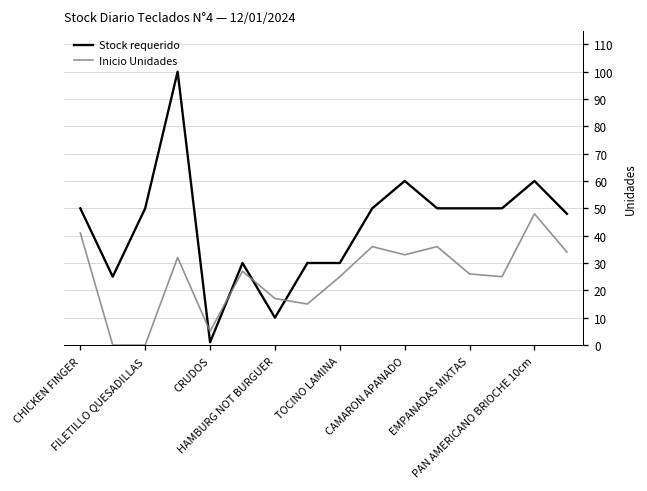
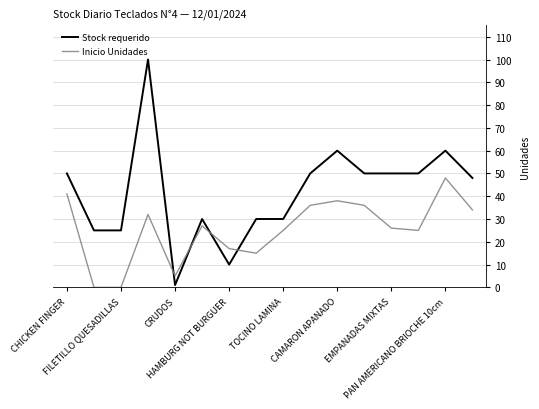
  {
    "Stock requerido": {
      "CHICKEN FINGER": 50,
-     "FILETILLO QUESADILLAS": 50,
+     "FILETILLO QUESADILLAS": 25,
      "CRUDOS": 1,
      "HAMBURG NOT BURGUER": 10,
      "TOCINO LAMINA": 30,
      "CAMARON APANADO": 60,
      "EMPANADAS MIXTAS": 50,
      "PAN AMERICANO BRIOCHE 10cm": 60
    },
    "Inicio Unidades": {
      "CHICKEN FINGER": 41,
      "FILETILLO QUESADILLAS": 0,
      "CRUDOS": 5,
      "HAMBURG NOT BURGUER": 17,
      "TOCINO LAMINA": 25,
-     "CAMARON APANADO": 33,
+     "CAMARON APANADO": 38,
      "EMPANADAS MIXTAS": 26,
      "PAN AMERICANO BRIOCHE 10cm": 48
    }
  }
